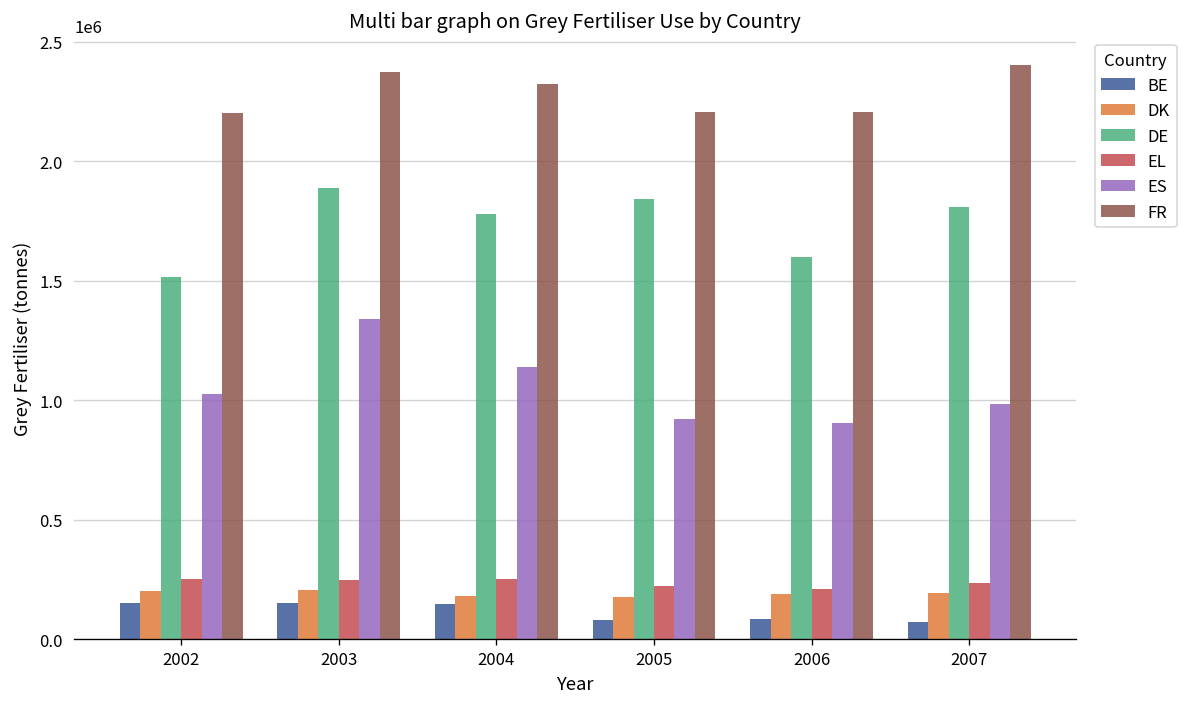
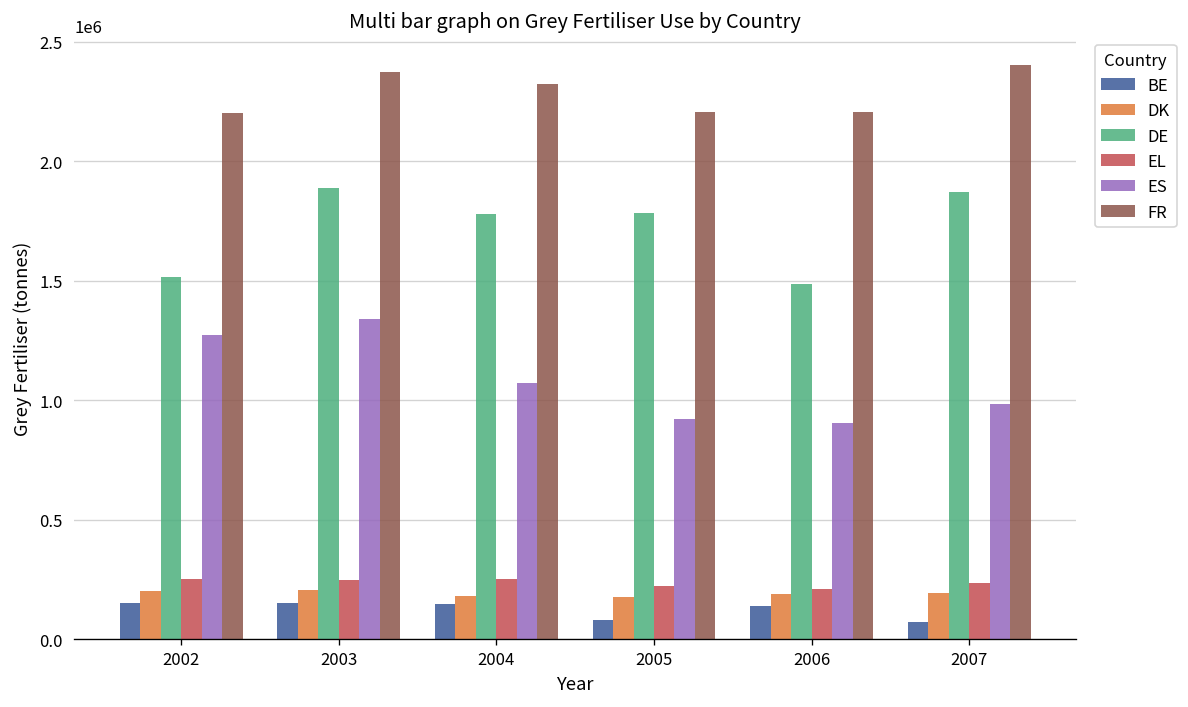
  {
    "BE": {
      "2002": 150000,
      "2003": 150000,
      "2004": 150000,
      "2005": 80000,
-     "2006": 90000,
+     "2006": 140000,
      "2007": 70000
    },
    "DE": {
      "2002": 1520000,
      "2003": 1890000,
      "2004": 1780000,
-     "2005": 1840000,
-     "2006": 1600000,
-     "2007": 1810000
+     "2005": 1780000,
+     "2006": 1490000,
+     "2007": 1870000
    },
    "ES": {
-     "2002": 1030000,
+     "2002": 1280000,
      "2003": 1340000,
-     "2004": 1140000,
+     "2004": 1070000,
      "2005": 920000,
      "2006": 900000,
      "2007": 990000
    }
  }
